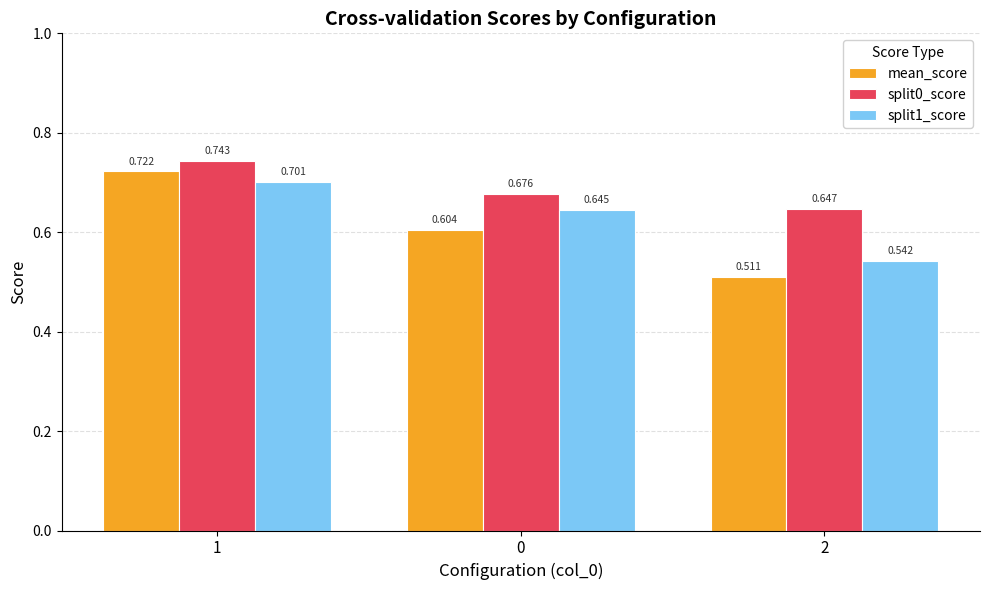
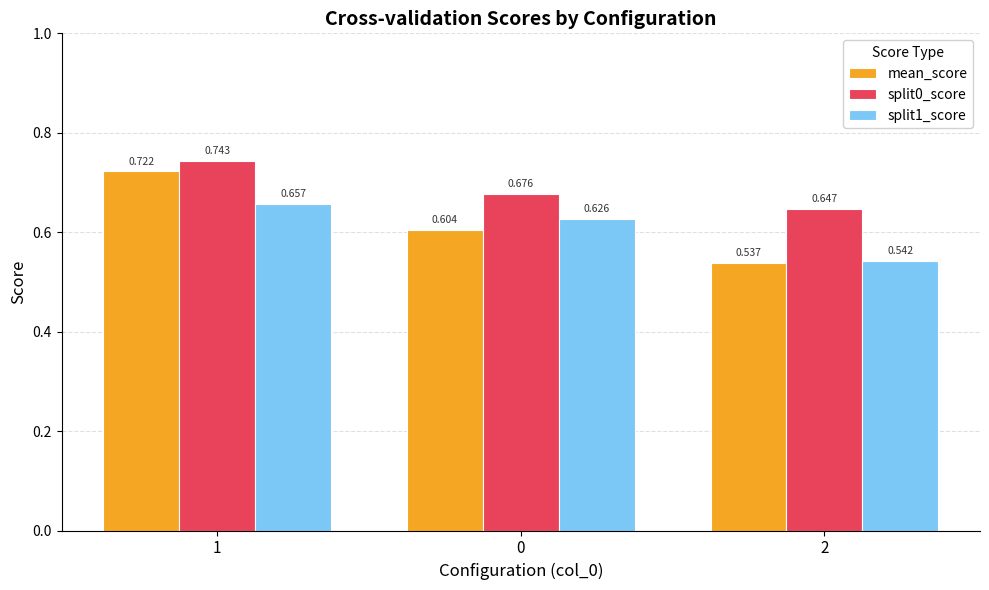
  {
    "mean_score": {
      "1": 0.722,
      "0": 0.604,
-     "2": 0.511
+     "2": 0.537
    },
    "split0_score": {
      "1": 0.743,
      "0": 0.676,
      "2": 0.647
    },
    "split1_score": {
-     "1": 0.701,
-     "0": 0.645,
+     "1": 0.657,
+     "0": 0.626,
      "2": 0.542
    }
  }
